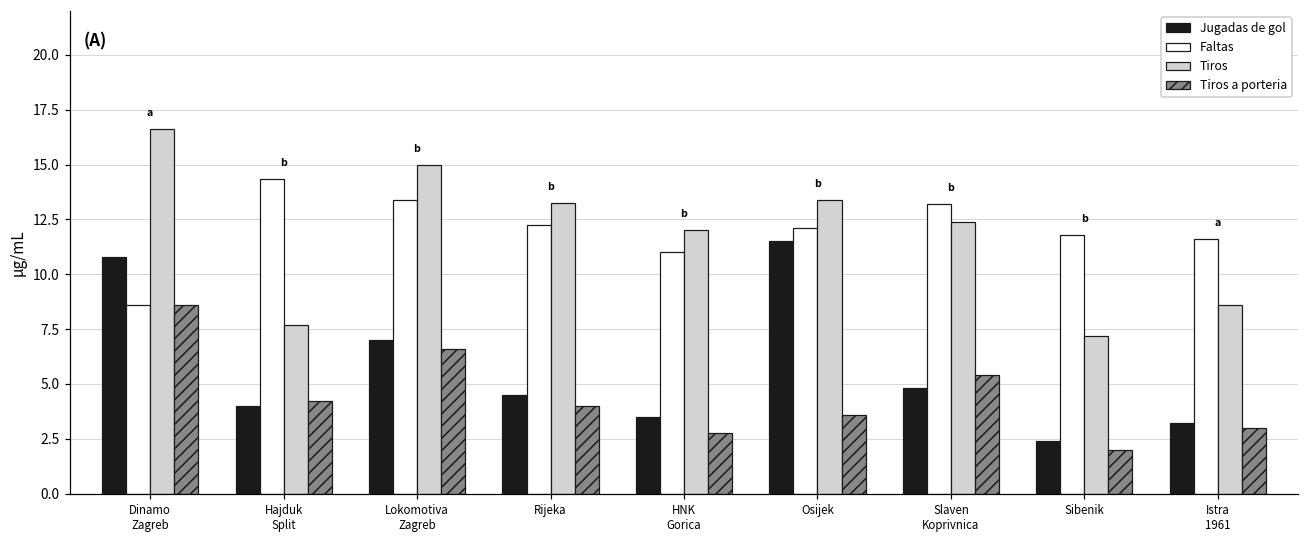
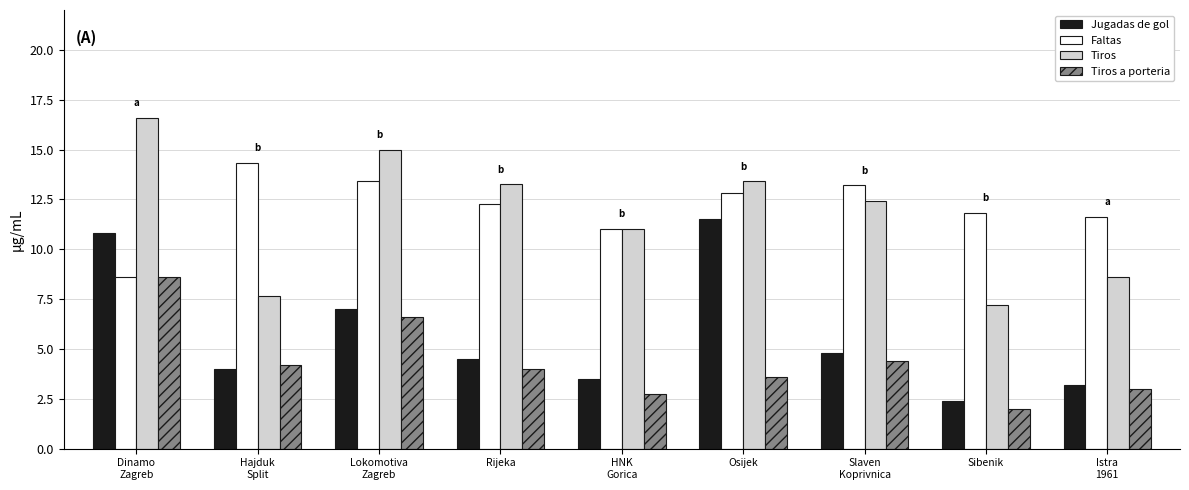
  {
    "Jugadas de gol": {
      "Dinamo Zagreb": 10.8,
      "Hajduk Split": 4.0,
      "Lokomotiva Zagreb": 7.0,
      "Rijeka": 4.5,
      "HNK Gorica": 3.5,
      "Osijek": 11.5,
      "Slaven Koprivnica": 4.8,
      "Sibenik": 2.4,
      "Istra 1961": 3.2
    },
    "Faltas": {
      "Dinamo Zagreb": 8.6,
      "Hajduk Split": 14.3,
      "Lokomotiva Zagreb": 13.4,
      "Rijeka": 12.3,
      "HNK Gorica": 11.0,
-     "Osijek": 12.1,
+     "Osijek": 12.8,
      "Slaven Koprivnica": 13.2,
      "Sibenik": 11.8,
      "Istra 1961": 11.6
    },
    "Tiros": {
      "Dinamo Zagreb": 16.6,
      "Hajduk Split": 7.7,
      "Lokomotiva Zagreb": 15,
      "Rijeka": 13.3,
-     "HNK Gorica": 12,
+     "HNK Gorica": 11,
      "Osijek": 13.4,
      "Slaven Koprivnica": 12.4,
      "Sibenik": 7.2,
      "Istra 1961": 8.6
    },
    "Tiros a porteria": {
      "Dinamo Zagreb": 8.6,
      "Hajduk Split": 4.2,
      "Lokomotiva Zagreb": 6.6,
      "Rijeka": 4.0,
      "HNK Gorica": 2.8,
      "Osijek": 3.6,
-     "Slaven Koprivnica": 5.4,
+     "Slaven Koprivnica": 4.4,
      "Sibenik": 2.0,
      "Istra 1961": 3.0
    }
  }
